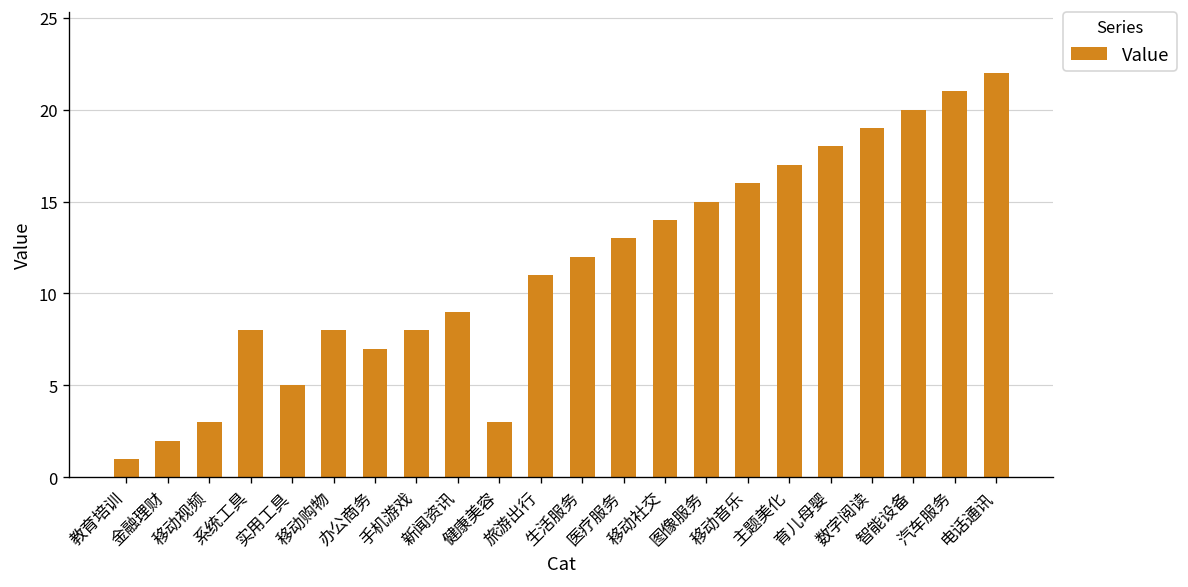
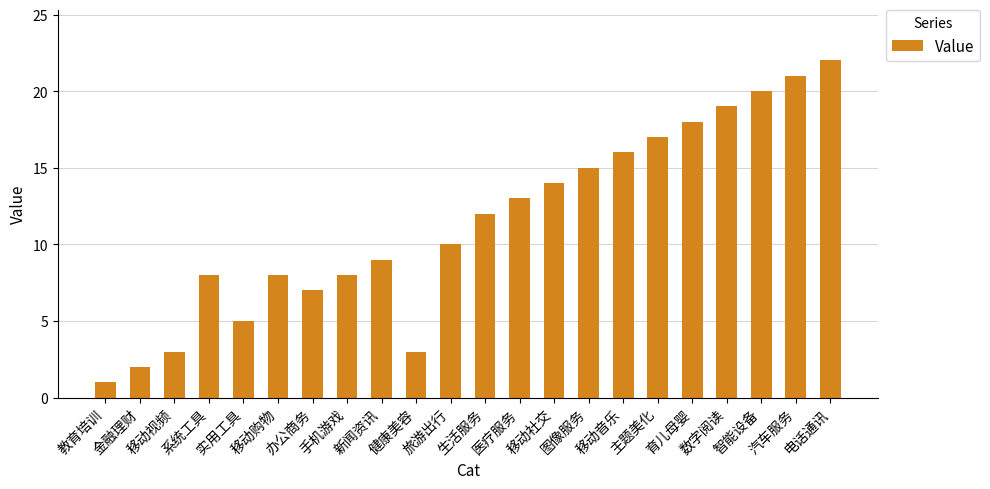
  {
    "教育培训": 1,
    "金融理财": 2,
    "移动视频": 3,
    "系统工具": 8,
    "实用工具": 5,
    "移动购物": 8,
    "办公商务": 7,
    "手机游戏": 8,
    "新闻资讯": 9,
    "健康美容": 3,
-   "旅游出行": 11,
+   "旅游出行": 10,
    "生活服务": 12,
    "医疗服务": 13,
    "移动社交": 14,
    "图像服务": 15,
    "移动音乐": 16,
    "主题美化": 17,
    "育儿母婴": 18,
    "数字阅读": 19,
    "智能设备": 20,
    "汽车服务": 21,
    "电话通讯": 22
  }
